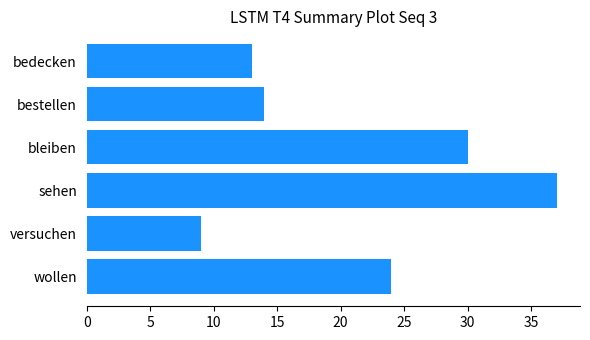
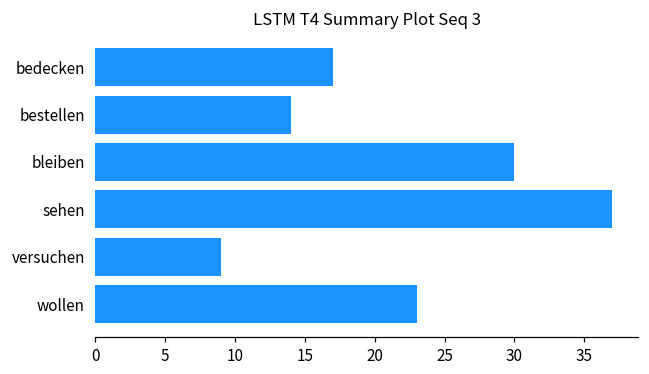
  {
-   "bedecken": 13,
+   "bedecken": 17,
    "bestellen": 14,
    "bleiben": 30,
    "sehen": 37,
    "versuchen": 9,
-   "wollen": 24
+   "wollen": 23
  }
